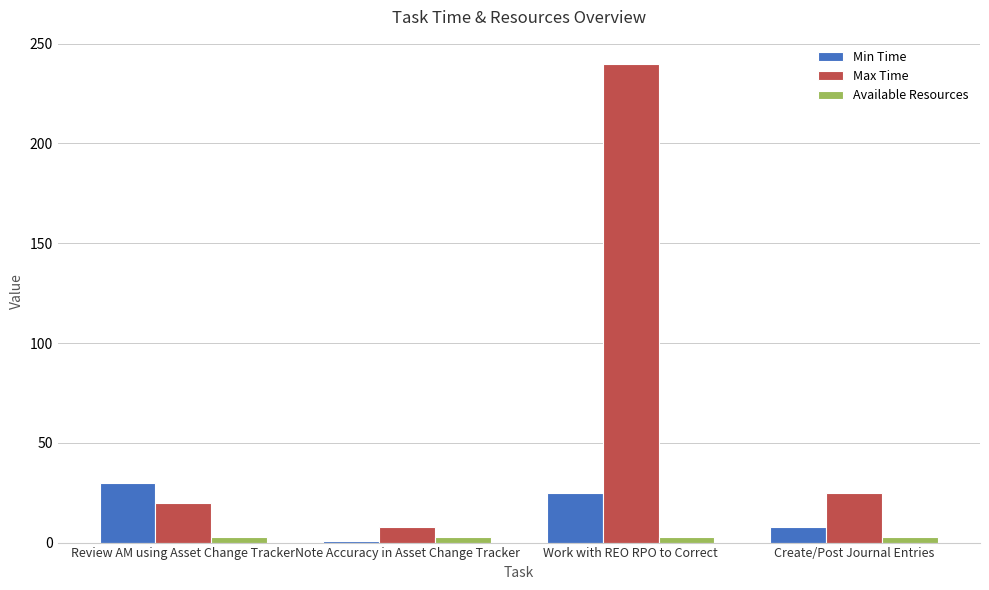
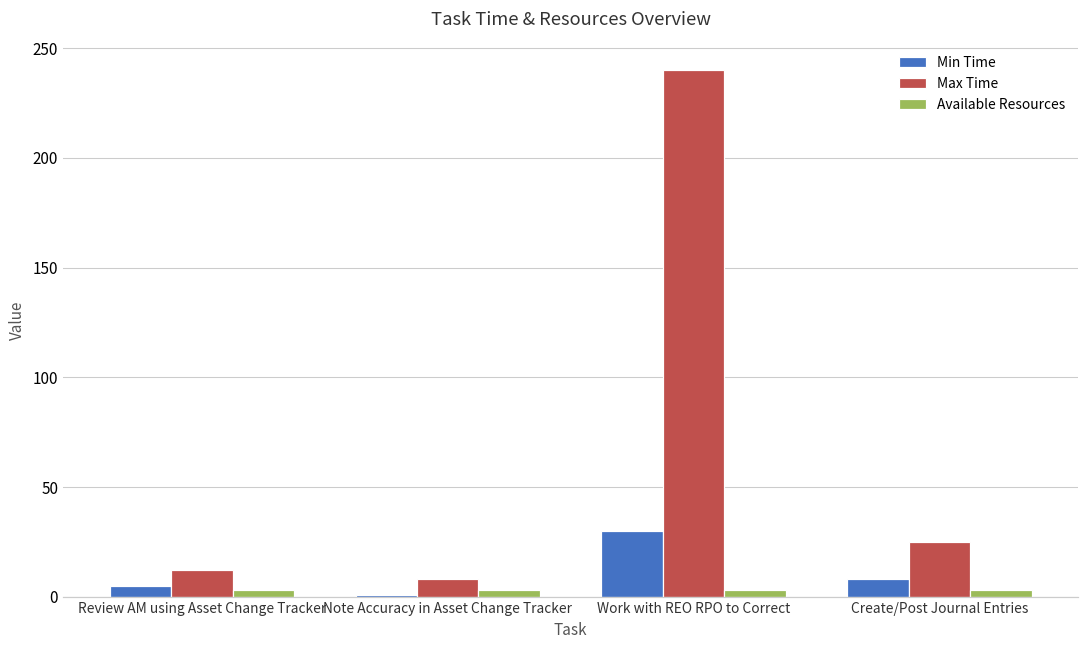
  {
    "Min Time": {
-     "Review AM using Asset Change Tracker": 30,
-     "Work with REO RPO to Correct": 25,
+     "Review AM using Asset Change Tracker": 5,
+     "Work with REO RPO to Correct": 30,
      "Create/Post Journal Entries": 8
    },
    "Max Time": {
-     "Review AM using Asset Change Tracker": 20,
+     "Review AM using Asset Change Tracker": 12,
      "Note Accuracy in Asset Change Tracker": 8,
      "Work with REO RPO to Correct": 240,
      "Create/Post Journal Entries": 25
    },
    "Available Resources": {
      "Review AM using Asset Change Tracker": 3,
      "Note Accuracy in Asset Change Tracker": 3,
      "Work with REO RPO to Correct": 3,
      "Create/Post Journal Entries": 3
    }
  }
